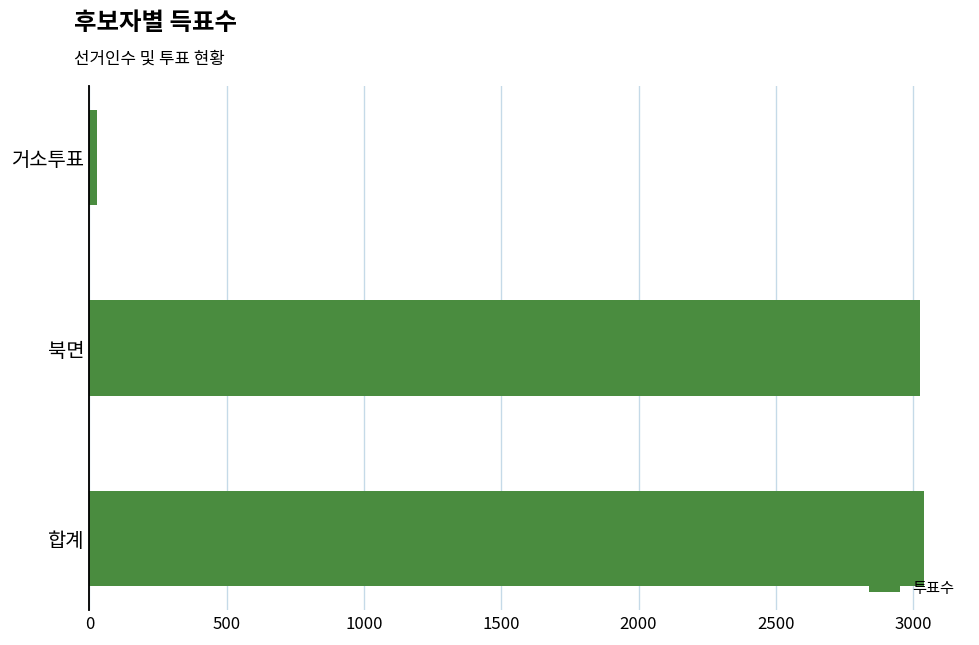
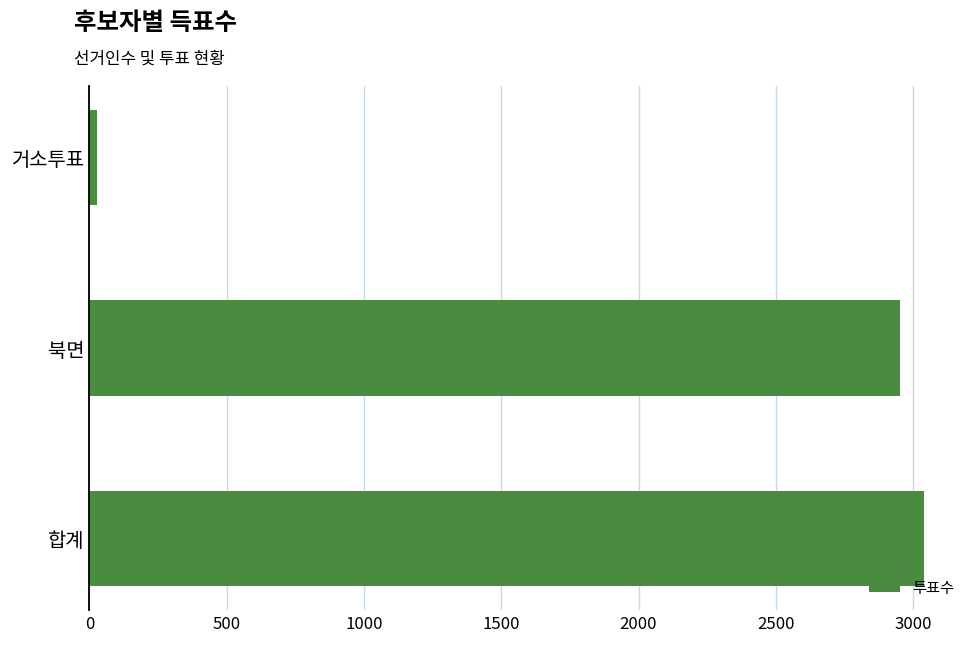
  {
    "거소투표": 30,
-   "북면": 3020,
+   "북면": 2950,
    "합계": 3040
  }
